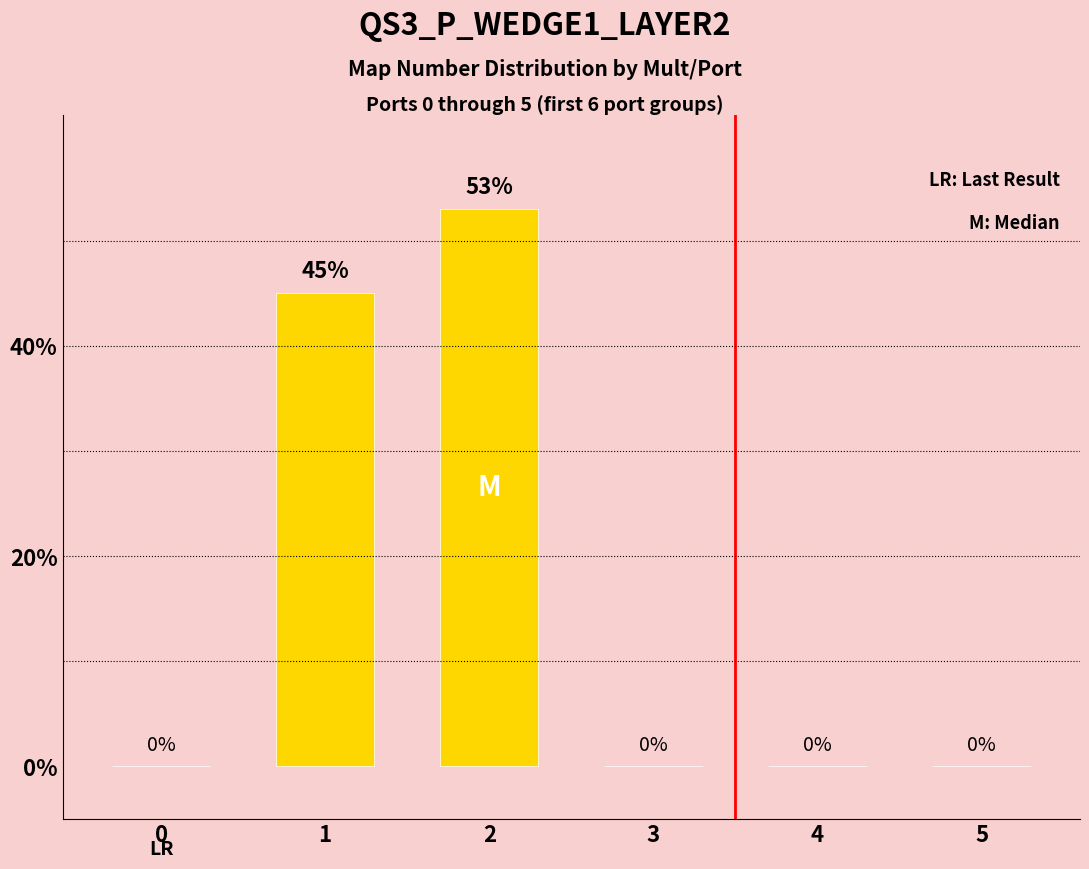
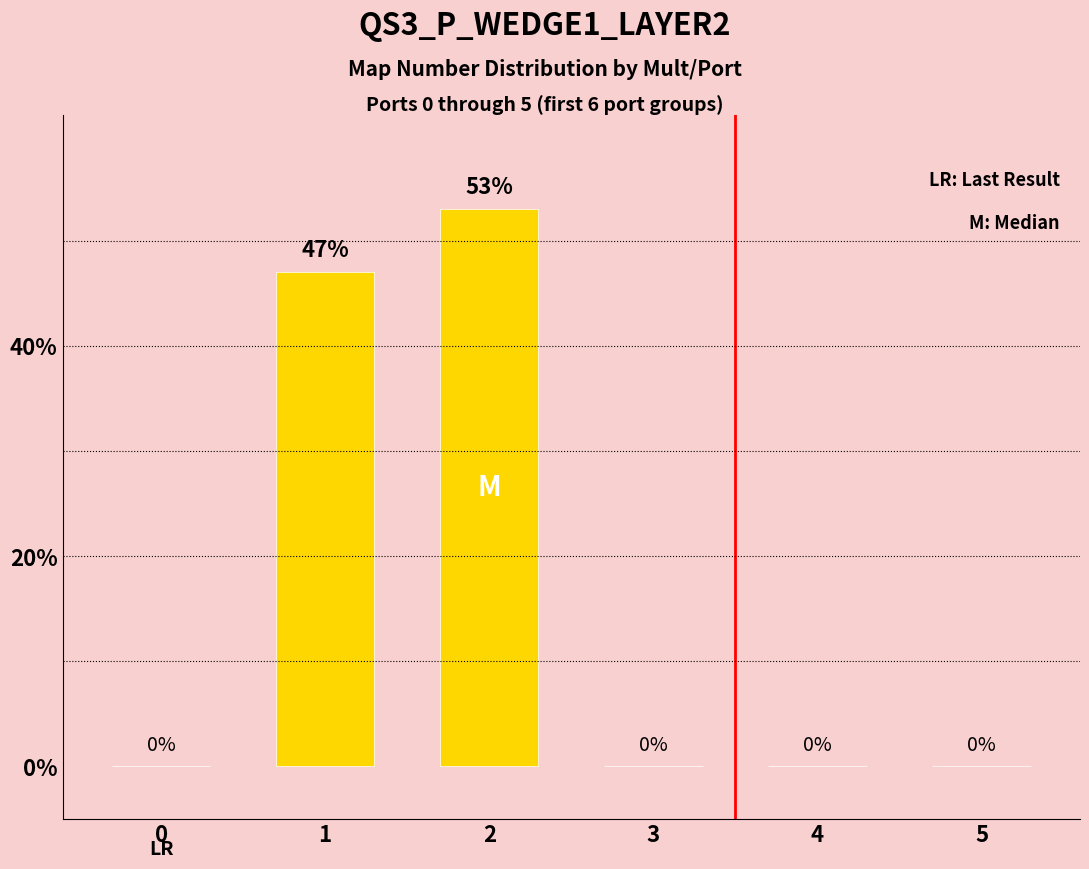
  {
    "0": "0%",
-   "1": "45%",
+   "1": "47%",
    "2": "53%",
    "3": "0%",
    "4": "0%",
    "5": "0%"
  }
